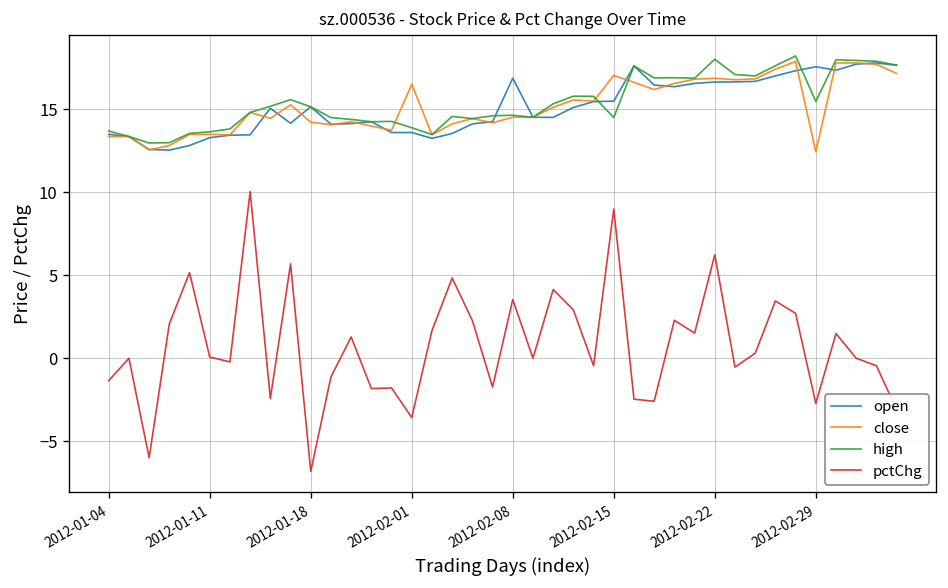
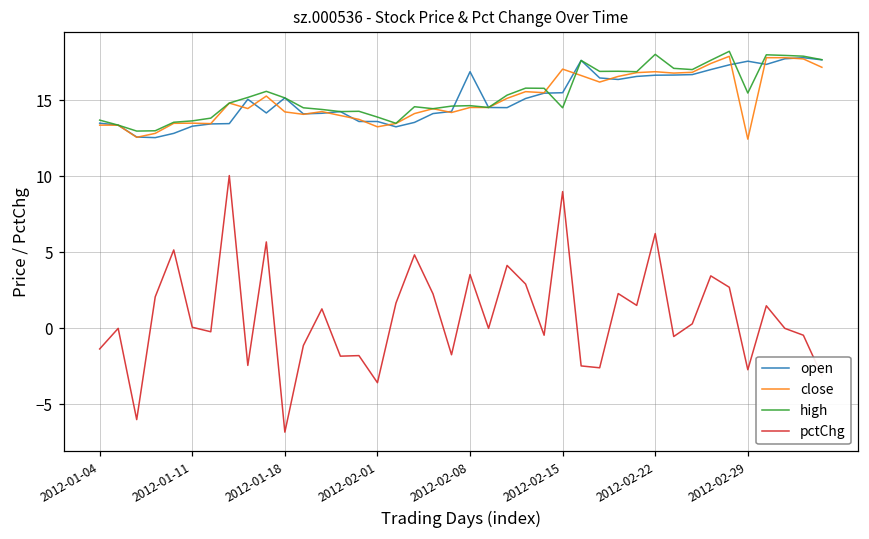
  {
    "open": {
      "2012-01-11": 13.3,
      "2012-02-01": 13.6,
      "2012-02-08": 16.9,
      "2012-02-15": 15.5,
      "2012-02-22": 16.6,
      "2012-02-29": 17.6
    },
    "close": {
      "2012-01-18": 14.2,
-     "2012-02-01": 16.5,
+     "2012-02-01": 13.2,
      "2012-02-15": 17.0,
      "2012-02-22": 16.9,
      "2012-02-29": 12.4
    },
    "high": {
      "2012-01-04": 13.7,
      "2012-02-01": 13.9,
      "2012-02-15": 14.5,
      "2012-02-22": 18.0,
      "2012-02-29": 15.5
    },
    "pctChg": {
      "2012-01-04": -1.4,
      "2012-01-11": 0.1,
      "2012-01-18": -6.8,
      "2012-02-01": -3.6,
      "2012-02-08": 3.5,
      "2012-02-15": 9.0,
      "2012-02-22": 6.2,
      "2012-02-29": -2.7
    }
  }
